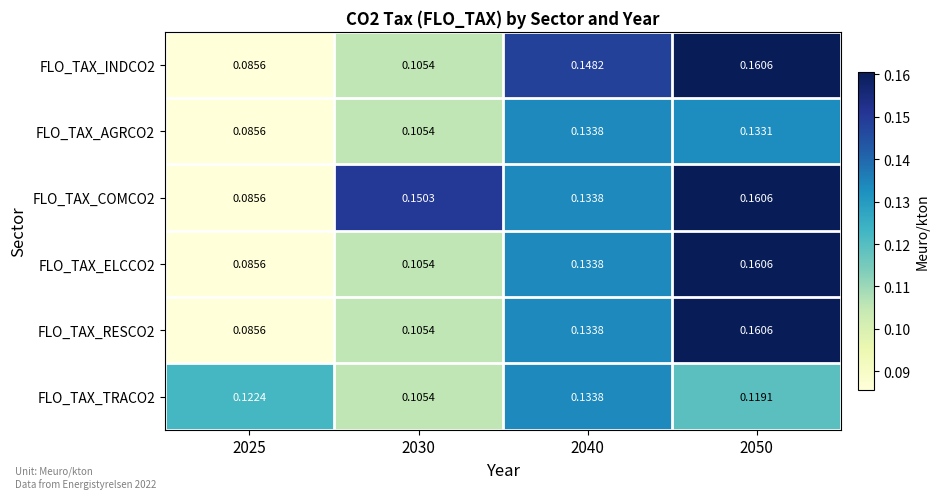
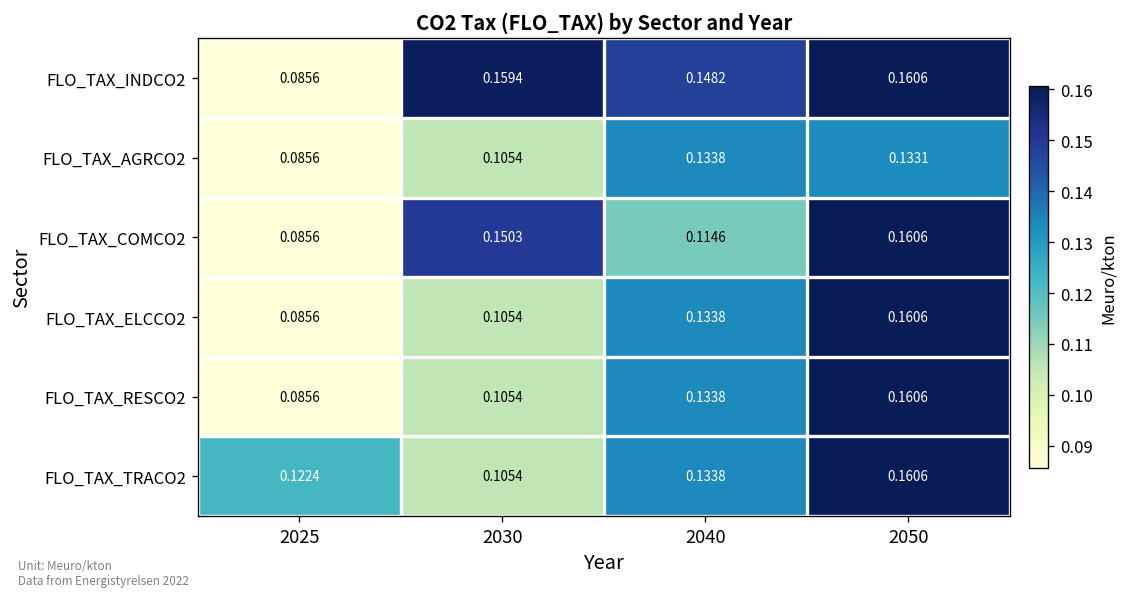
  {
    "FLO_TAX_INDCO2": {
      "2025": 0.0856,
-     "2030": 0.1054,
+     "2030": 0.1594,
      "2040": 0.1482,
      "2050": 0.1606
    },
    "FLO_TAX_AGRCO2": {
      "2025": 0.0856,
      "2030": 0.1054,
      "2040": 0.1338,
      "2050": 0.1331
    },
    "FLO_TAX_COMCO2": {
      "2025": 0.0856,
      "2030": 0.1503,
-     "2040": 0.1338,
+     "2040": 0.1146,
      "2050": 0.1606
    },
    "FLO_TAX_ELCCO2": {
      "2025": 0.0856,
      "2030": 0.1054,
      "2040": 0.1338,
      "2050": 0.1606
    },
    "FLO_TAX_RESCO2": {
      "2025": 0.0856,
      "2030": 0.1054,
      "2040": 0.1338,
      "2050": 0.1606
    },
    "FLO_TAX_TRACO2": {
      "2025": 0.1224,
      "2030": 0.1054,
      "2040": 0.1338,
-     "2050": 0.1191
+     "2050": 0.1606
    }
  }
